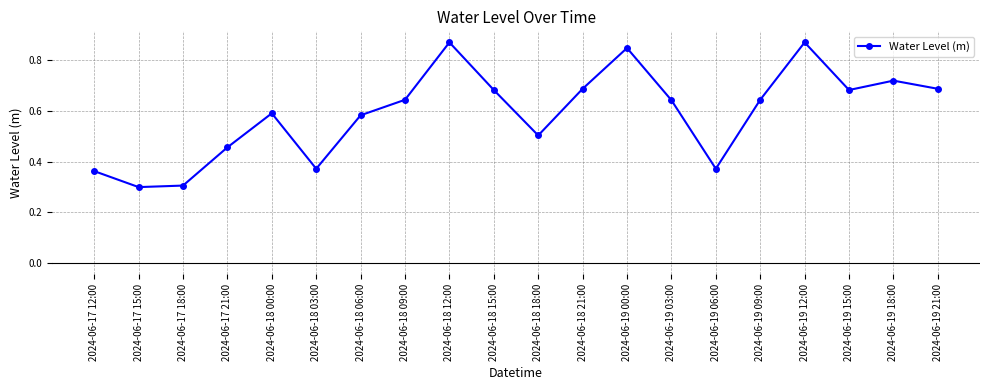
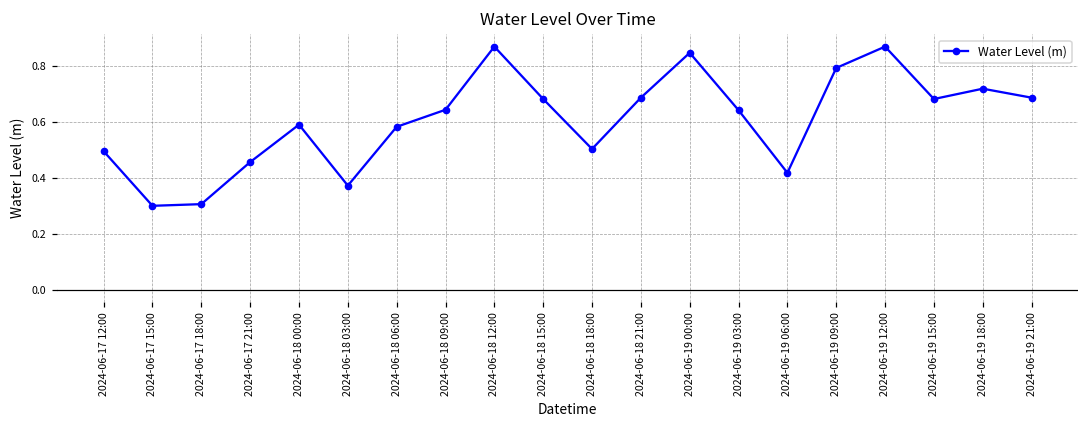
  {
-   "2024-06-17 12:00": 0.36,
+   "2024-06-17 12:00": 0.50,
    "2024-06-17 15:00": 0.30,
    "2024-06-17 18:00": 0.31,
    "2024-06-17 21:00": 0.46,
    "2024-06-18 00:00": 0.59,
    "2024-06-18 03:00": 0.37,
    "2024-06-18 06:00": 0.58,
    "2024-06-18 09:00": 0.64,
    "2024-06-18 12:00": 0.87,
    "2024-06-18 15:00": 0.68,
    "2024-06-18 18:00": 0.50,
    "2024-06-18 21:00": 0.69,
    "2024-06-19 00:00": 0.85,
    "2024-06-19 03:00": 0.64,
-   "2024-06-19 06:00": 0.37,
-   "2024-06-19 09:00": 0.64,
+   "2024-06-19 06:00": 0.42,
+   "2024-06-19 09:00": 0.79,
    "2024-06-19 12:00": 0.87,
    "2024-06-19 15:00": 0.68,
    "2024-06-19 18:00": 0.72,
    "2024-06-19 21:00": 0.69
  }
